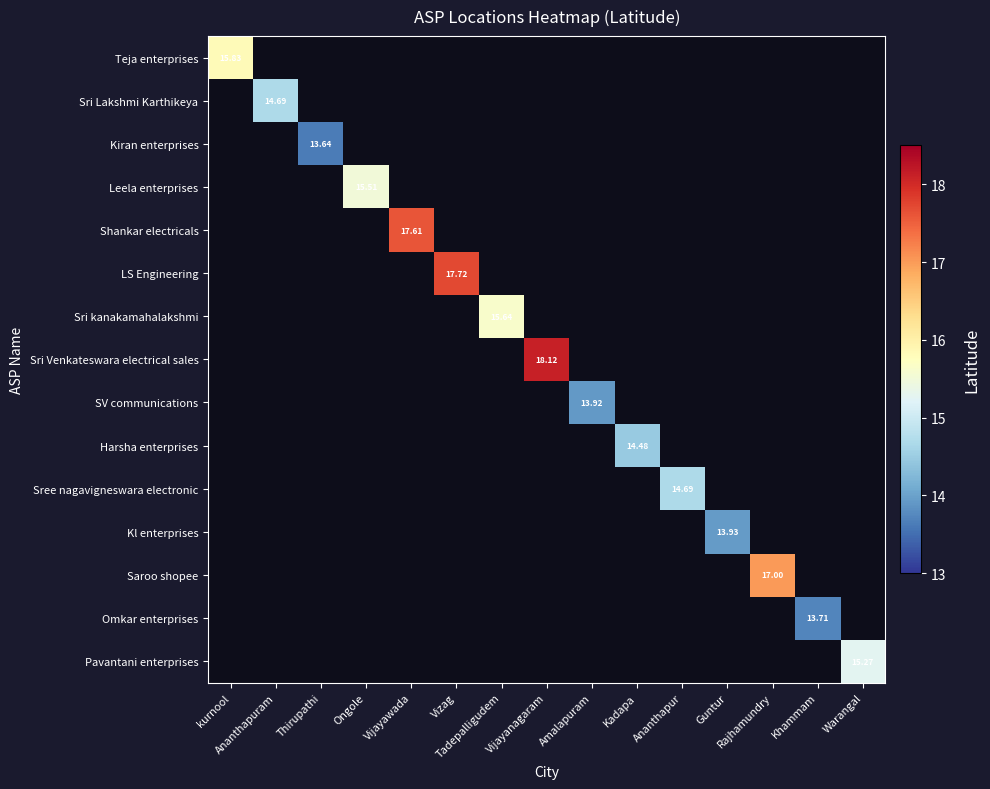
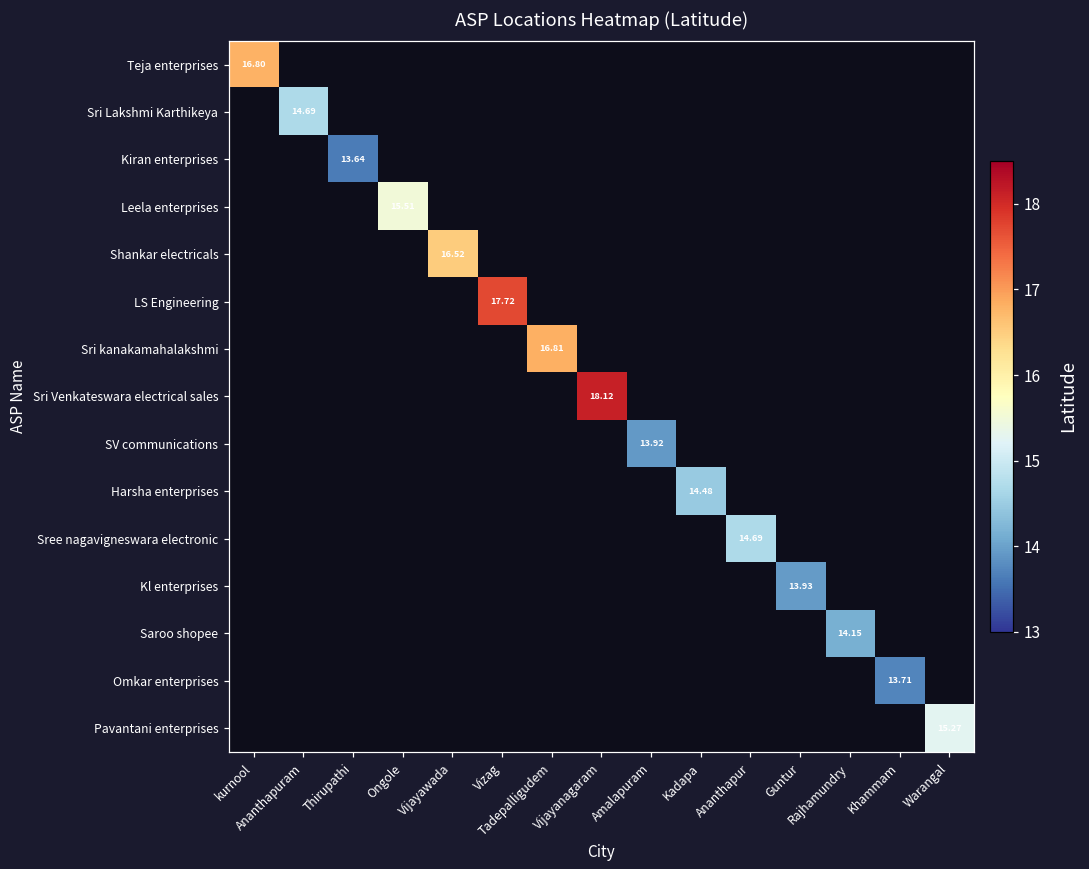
  {
    "Teja enterprises": {
-     "kurnool": 15.83
+     "kurnool": 16.80
    },
    "Sri Lakshmi Karthikeya": {
      "Ananthapuram": 14.69
    },
    "Kiran enterprises": {
      "Thirupathi": 13.64
    },
    "Shankar electricals": {
-     "Vijayawada": 17.61
+     "Vijayawada": 16.52
    },
    "LS Engineering": {
      "Vizag": 17.72
    },
    "Sri kanakamahalakshmi": {
-     "Tadepalligudem": 15.64
+     "Tadepalligudem": 16.81
    },
    "Sri Venkateswara electrical sales": {
      "Vijayanagaram": 18.12
    },
    "SV communications": {
      "Amalapuram": 13.92
    },
    "Harsha enterprises": {
      "Kadapa": 14.48
    },
    "Sree nagavigneswara electronic": {
      "Ananthapur": 14.69
    },
    "Kl enterprises": {
      "Guntur": 13.93
    },
    "Saroo shopee": {
-     "Rajhamundry": 17.00
+     "Rajhamundry": 14.15
    },
    "Omkar enterprises": {
      "Khammam": 13.71
    }
  }
